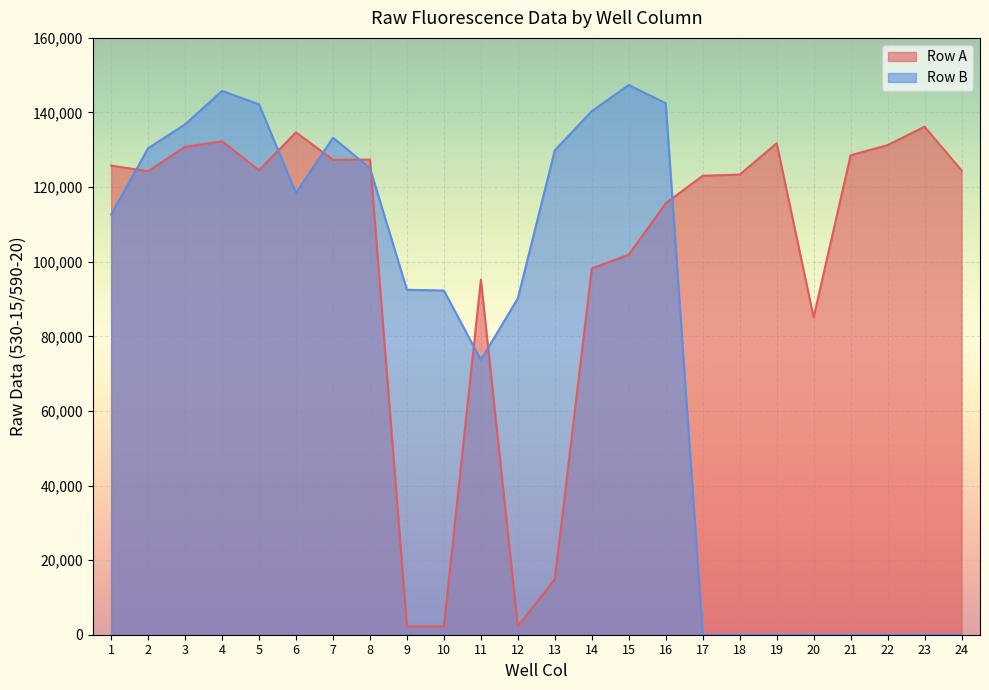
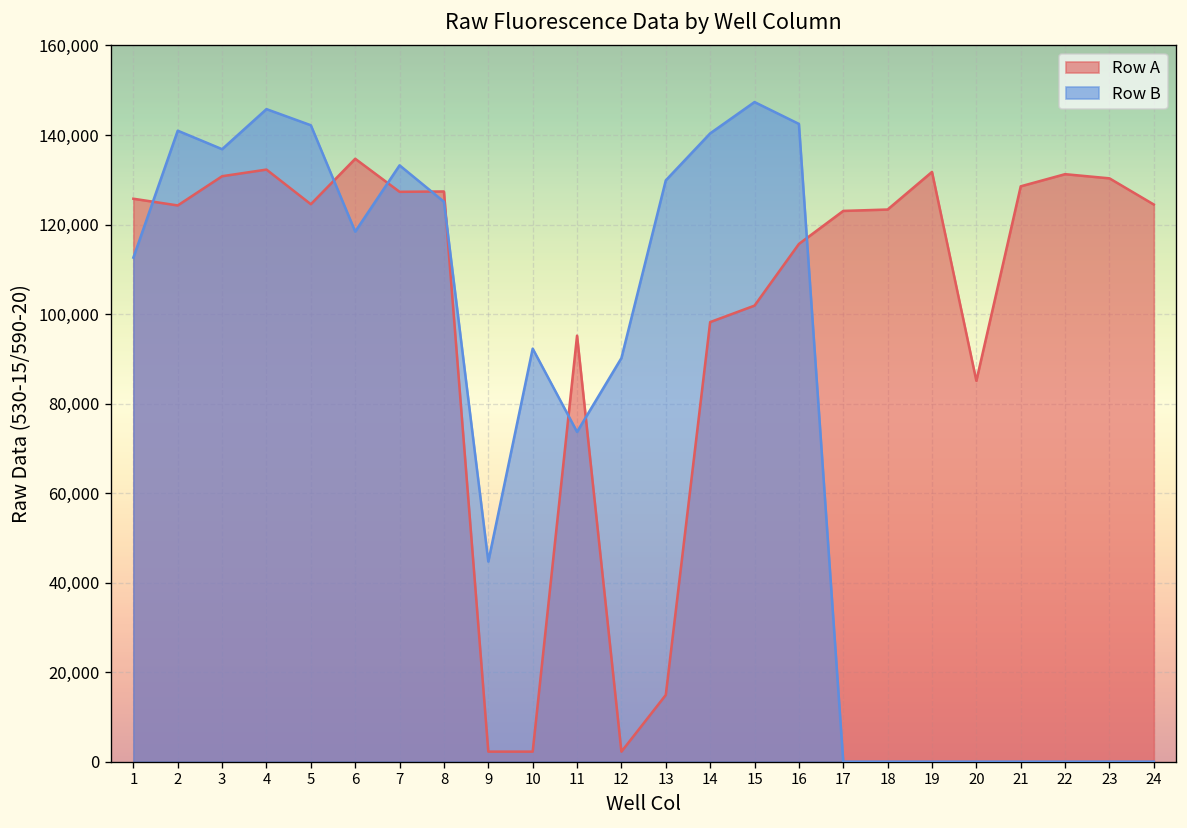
  {
    "Row A": {
      "1": "126,000",
      "2": "124,000",
      "3": "131,000",
      "4": "132,000",
      "5": "125,000",
      "6": "135,000",
      "7": "127,000",
      "8": "127,000",
      "9": "2,000",
      "10": "2,000",
      "11": "95,000",
      "12": "2,000",
      "13": "15,000",
      "14": "98,000",
      "15": "102,000",
      "16": "116,000",
      "17": "123,000",
      "18": "123,000",
      "19": "132,000",
      "20": "85,000",
      "21": "129,000",
      "22": "131,000",
-     "23": "136,000",
+     "23": "130,000",
      "24": "124,000"
    },
    "Row B": {
      "1": "113,000",
-     "2": "130,000",
+     "2": "141,000",
      "3": "137,000",
      "4": "146,000",
      "5": "142,000",
      "6": "118,000",
      "7": "133,000",
      "8": "125,000",
-     "9": "92,000",
+     "9": "45,000",
      "10": "92,000",
      "11": "74,000",
      "12": "90,000",
      "13": "130,000",
      "14": "140,000",
      "15": "147,000",
      "16": "142,000",
      "17": "0",
      "18": "0",
      "19": "0",
      "20": "0",
      "21": "0",
      "22": "0",
      "23": "0",
      "24": "0"
    }
  }
